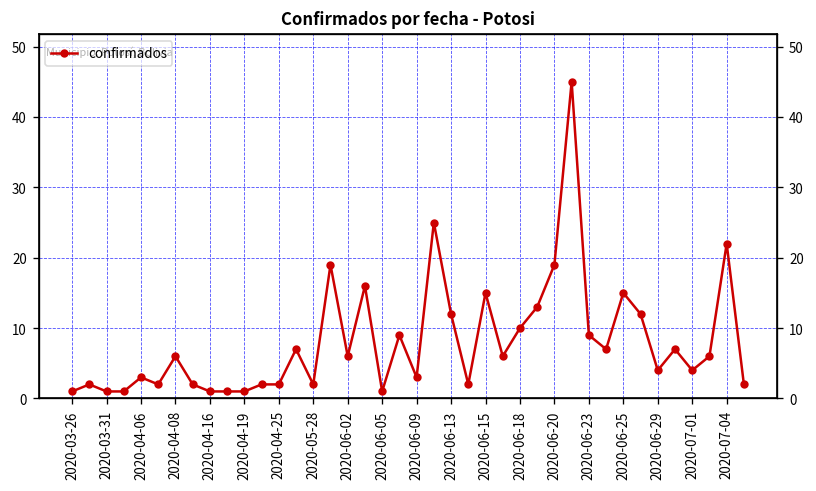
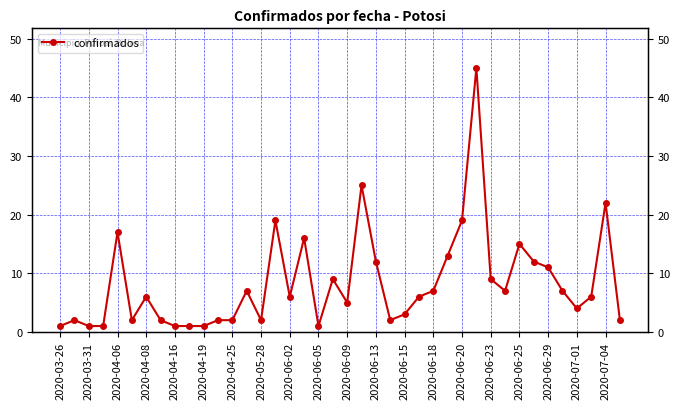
  {
    "2020-03-26": 1,
    "2020-03-31": 1,
-   "2020-04-06": 3,
+   "2020-04-06": 17,
    "2020-04-08": 6,
    "2020-04-16": 1,
    "2020-04-19": 1,
    "2020-04-25": 2,
    "2020-05-28": 2,
    "2020-06-02": 6,
    "2020-06-05": 1,
-   "2020-06-09": 3,
+   "2020-06-09": 5,
    "2020-06-13": 12,
-   "2020-06-15": 15,
-   "2020-06-18": 10,
+   "2020-06-15": 3,
+   "2020-06-18": 7,
    "2020-06-20": 19,
    "2020-06-23": 9,
    "2020-06-25": 15,
-   "2020-06-29": 4,
+   "2020-06-29": 11,
    "2020-07-01": 4,
    "2020-07-04": 22
  }
